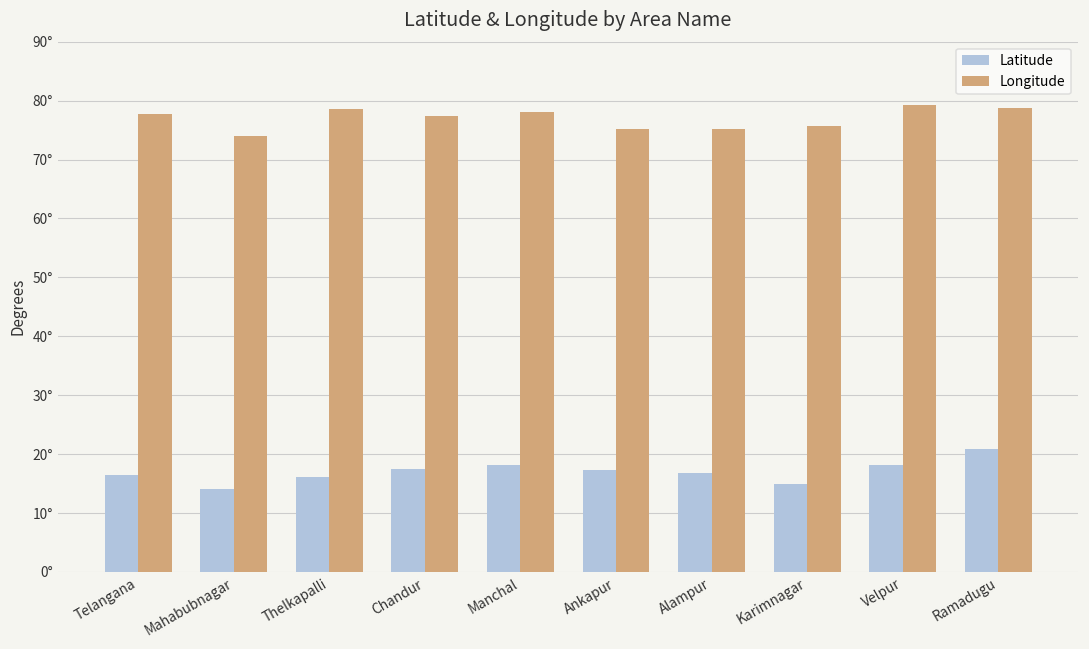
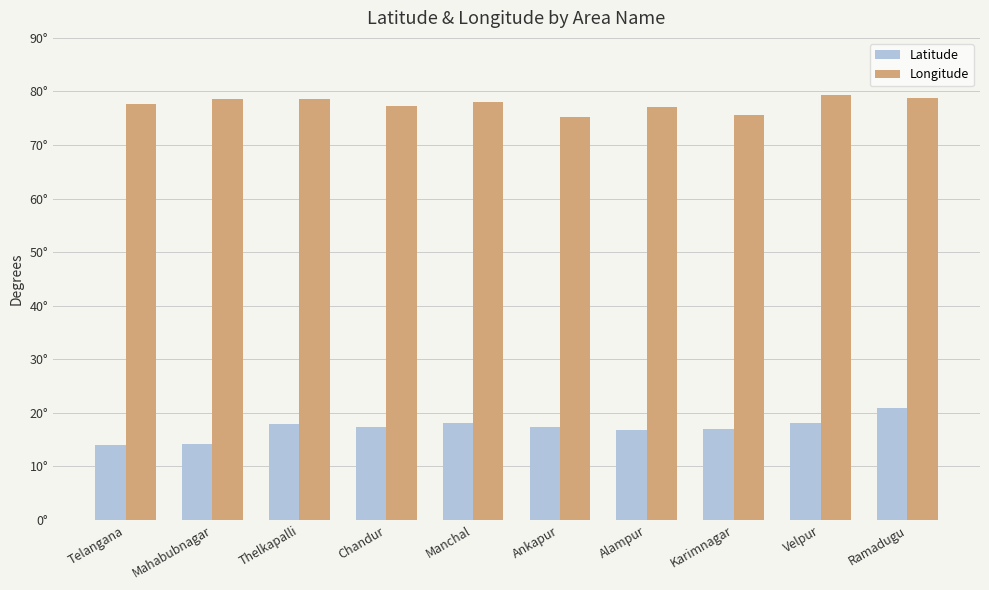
  {
    "Latitude": {
-     "Telangana": "16°",
+     "Telangana": "14°",
      "Mahabubnagar": "14°",
-     "Thelkapalli": "16°",
+     "Thelkapalli": "18°",
      "Chandur": "17°",
      "Manchal": "18°",
      "Ankapur": "17°",
      "Alampur": "17°",
-     "Karimnagar": "15°",
+     "Karimnagar": "17°",
      "Velpur": "18°",
      "Ramadugu": "21°"
    },
    "Longitude": {
      "Telangana": "78°",
-     "Mahabubnagar": "74°",
+     "Mahabubnagar": "79°",
      "Thelkapalli": "79°",
      "Chandur": "77°",
      "Manchal": "78°",
      "Ankapur": "75°",
-     "Alampur": "75°",
+     "Alampur": "77°",
      "Karimnagar": "76°",
      "Velpur": "79°",
      "Ramadugu": "79°"
    }
  }
